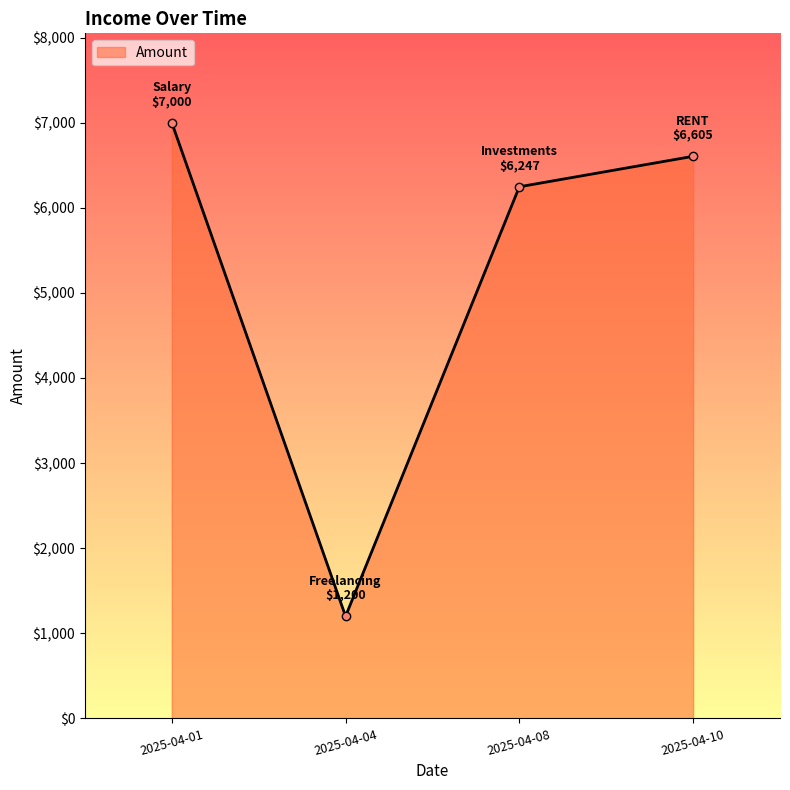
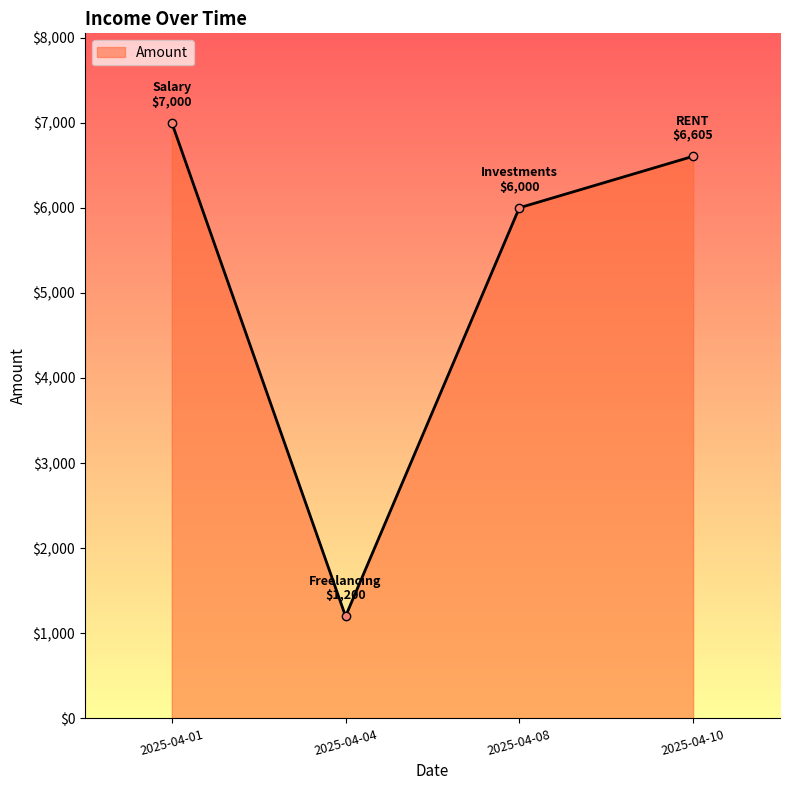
  {
    "2025-04-01": "$7,000",
    "2025-04-04": "$1,200",
-   "2025-04-08": "$6,247",
+   "2025-04-08": "$6,000",
    "2025-04-10": "$6,605"
  }
